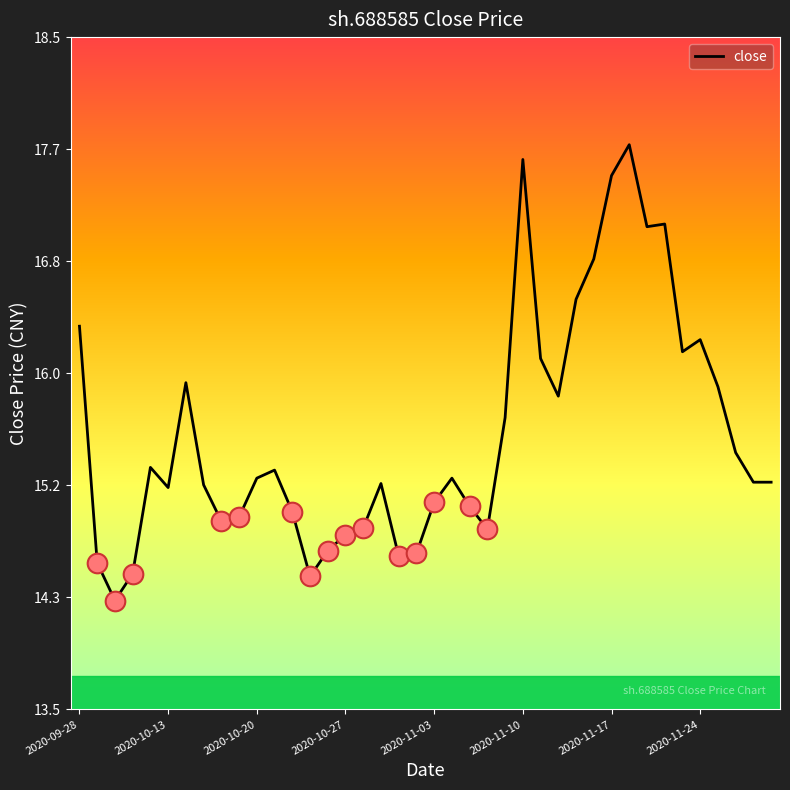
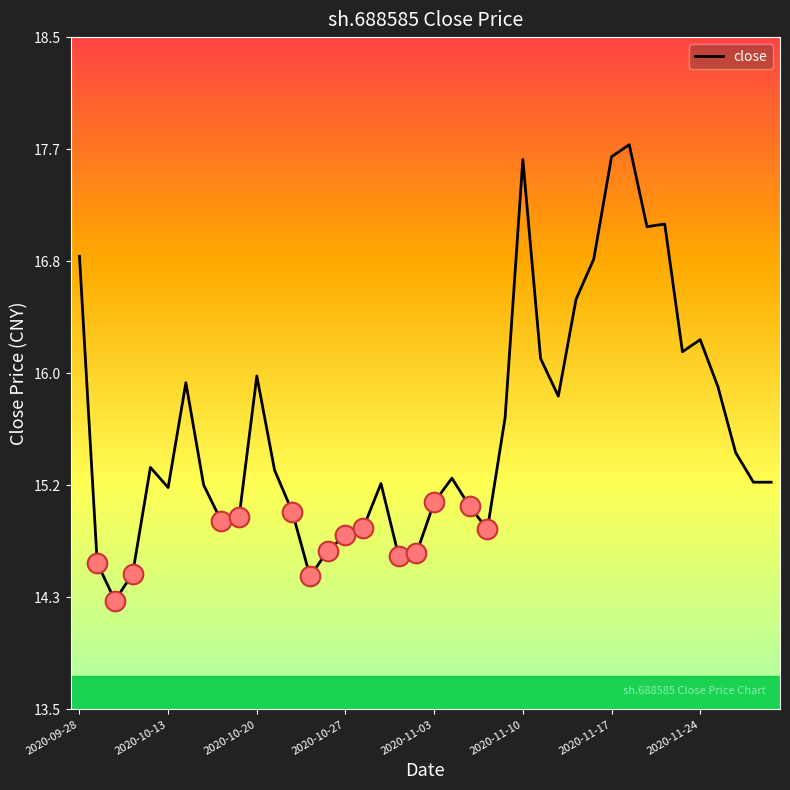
  {
    "close": {
-     "2020-09-28": 16.35,
+     "2020-09-28": 16.87,
      "2020-10-13": 15.15,
-     "2020-10-20": 15.22,
+     "2020-10-20": 15.98,
      "2020-11-10": 17.59,
-     "2020-11-17": 17.47,
+     "2020-11-17": 17.61,
      "2020-11-24": 16.25
    }
  }
